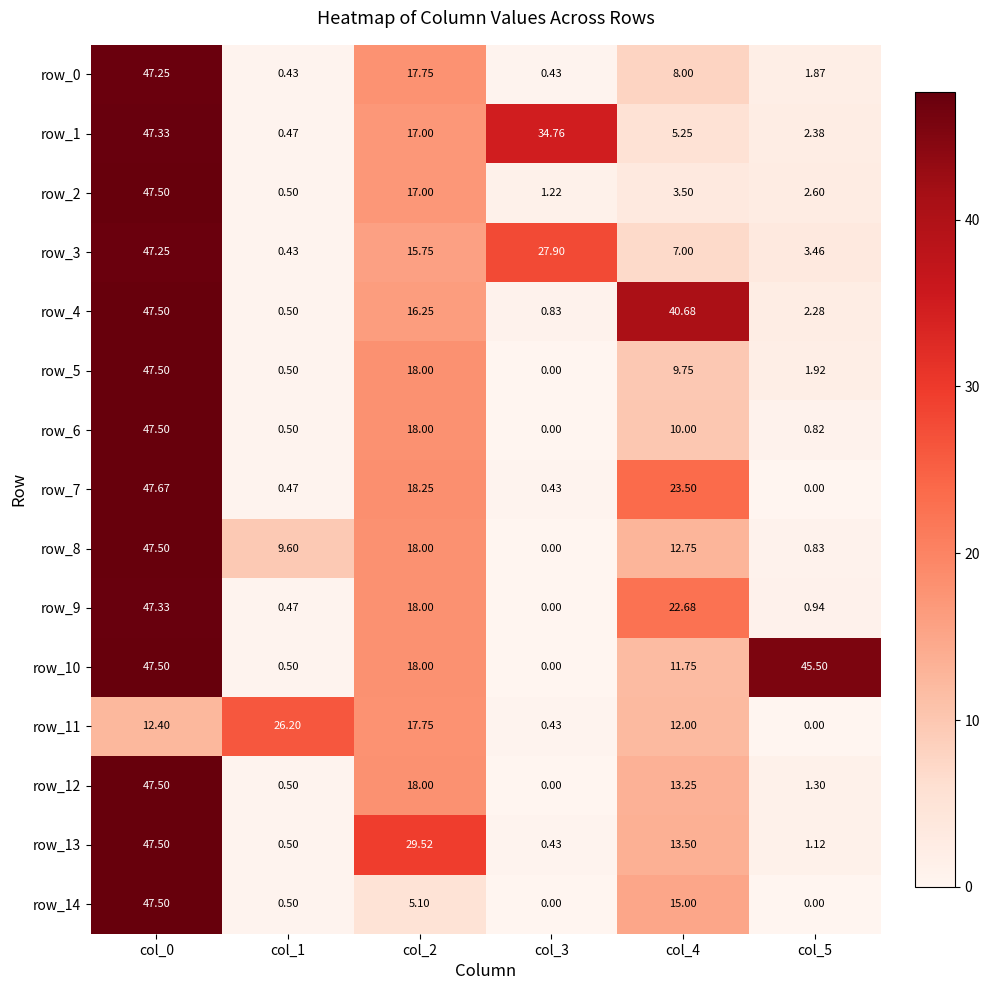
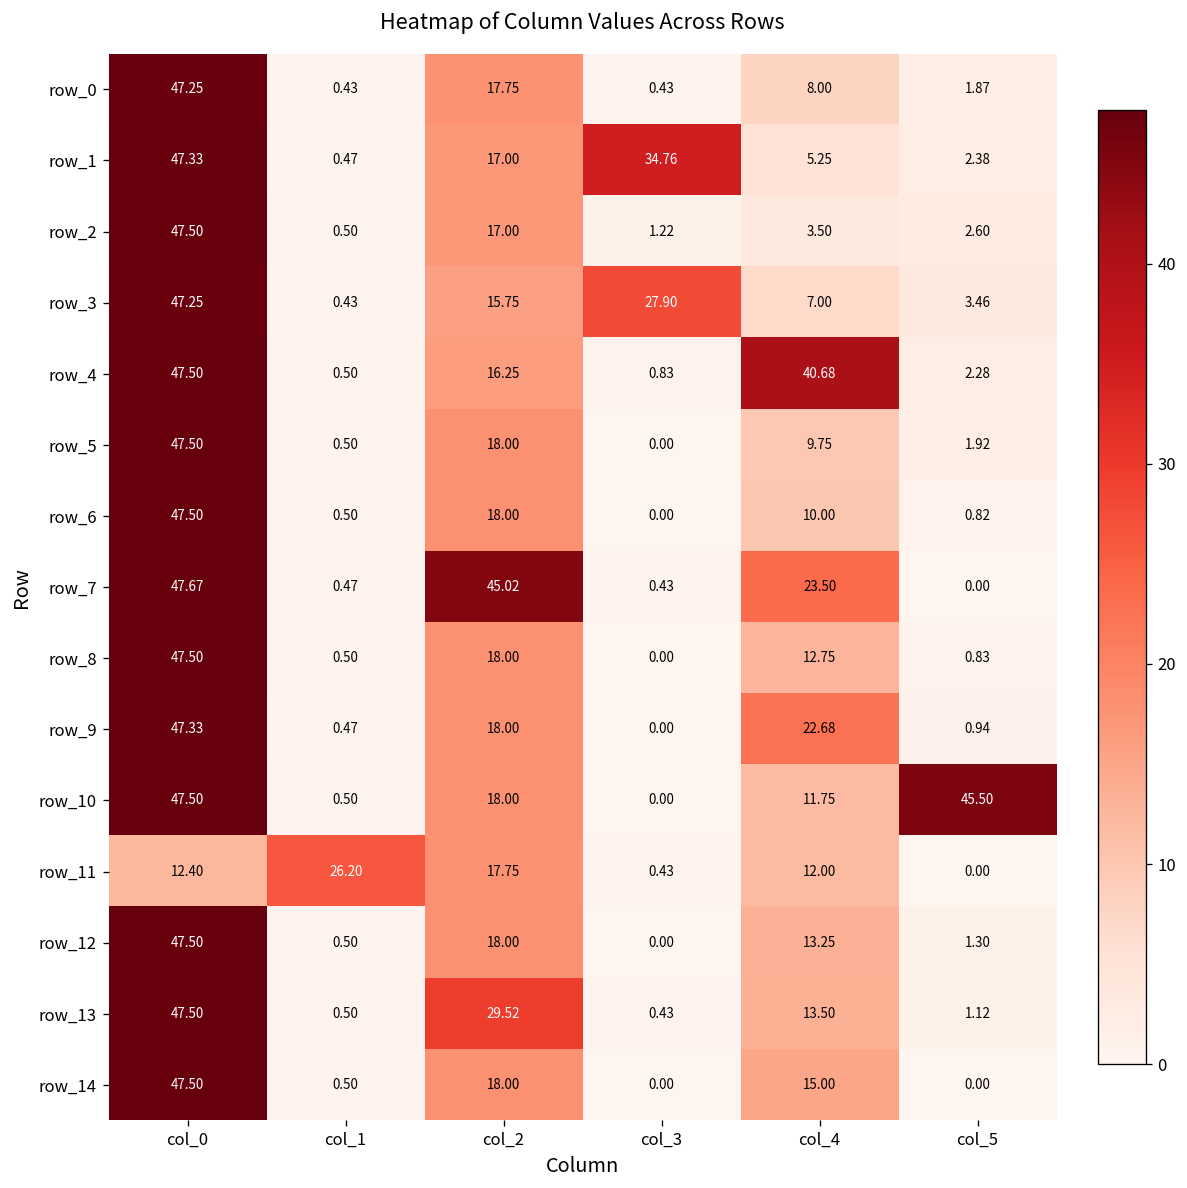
  {
    "row_0": {
      "col_0": 47.25,
      "col_1": 0.43,
      "col_2": 17.75,
      "col_3": 0.43,
      "col_4": 8.00,
      "col_5": 1.87
    },
    "row_1": {
      "col_0": 47.33,
      "col_1": 0.47,
      "col_2": 17.00,
      "col_3": 34.76,
      "col_4": 5.25,
      "col_5": 2.38
    },
    "row_2": {
      "col_0": 47.50,
      "col_1": 0.50,
      "col_2": 17.00,
      "col_3": 1.22,
      "col_4": 3.50,
      "col_5": 2.60
    },
    "row_3": {
      "col_0": 47.25,
      "col_1": 0.43,
      "col_2": 15.75,
      "col_3": 27.90,
      "col_4": 7.00,
      "col_5": 3.46
    },
    "row_4": {
      "col_0": 47.50,
      "col_1": 0.50,
      "col_2": 16.25,
      "col_3": 0.83,
      "col_4": 40.68,
      "col_5": 2.28
    },
    "row_5": {
      "col_0": 47.50,
      "col_1": 0.50,
      "col_2": 18.00,
      "col_3": 0.00,
      "col_4": 9.75,
      "col_5": 1.92
    },
    "row_6": {
      "col_0": 47.50,
      "col_1": 0.50,
      "col_2": 18.00,
      "col_3": 0.00,
      "col_4": 10.00,
      "col_5": 0.82
    },
    "row_7": {
      "col_0": 47.67,
      "col_1": 0.47,
-     "col_2": 18.25,
+     "col_2": 45.02,
      "col_3": 0.43,
      "col_4": 23.50,
      "col_5": 0.00
    },
    "row_8": {
      "col_0": 47.50,
-     "col_1": 9.60,
+     "col_1": 0.50,
      "col_2": 18.00,
      "col_3": 0.00,
      "col_4": 12.75,
      "col_5": 0.83
    },
    "row_9": {
      "col_0": 47.33,
      "col_1": 0.47,
      "col_2": 18.00,
      "col_3": 0.00,
      "col_4": 22.68,
      "col_5": 0.94
    },
    "row_10": {
      "col_0": 47.50,
      "col_1": 0.50,
      "col_2": 18.00,
      "col_3": 0.00,
      "col_4": 11.75,
      "col_5": 45.50
    },
    "row_11": {
      "col_0": 12.40,
      "col_1": 26.20,
      "col_2": 17.75,
      "col_3": 0.43,
      "col_4": 12.00,
      "col_5": 0.00
    },
    "row_12": {
      "col_0": 47.50,
      "col_1": 0.50,
      "col_2": 18.00,
      "col_3": 0.00,
      "col_4": 13.25,
      "col_5": 1.30
    },
    "row_13": {
      "col_0": 47.50,
      "col_1": 0.50,
      "col_2": 29.52,
      "col_3": 0.43,
      "col_4": 13.50,
      "col_5": 1.12
    },
    "row_14": {
      "col_0": 47.50,
      "col_1": 0.50,
-     "col_2": 5.10,
+     "col_2": 18.00,
      "col_3": 0.00,
      "col_4": 15.00,
      "col_5": 0.00
    }
  }
